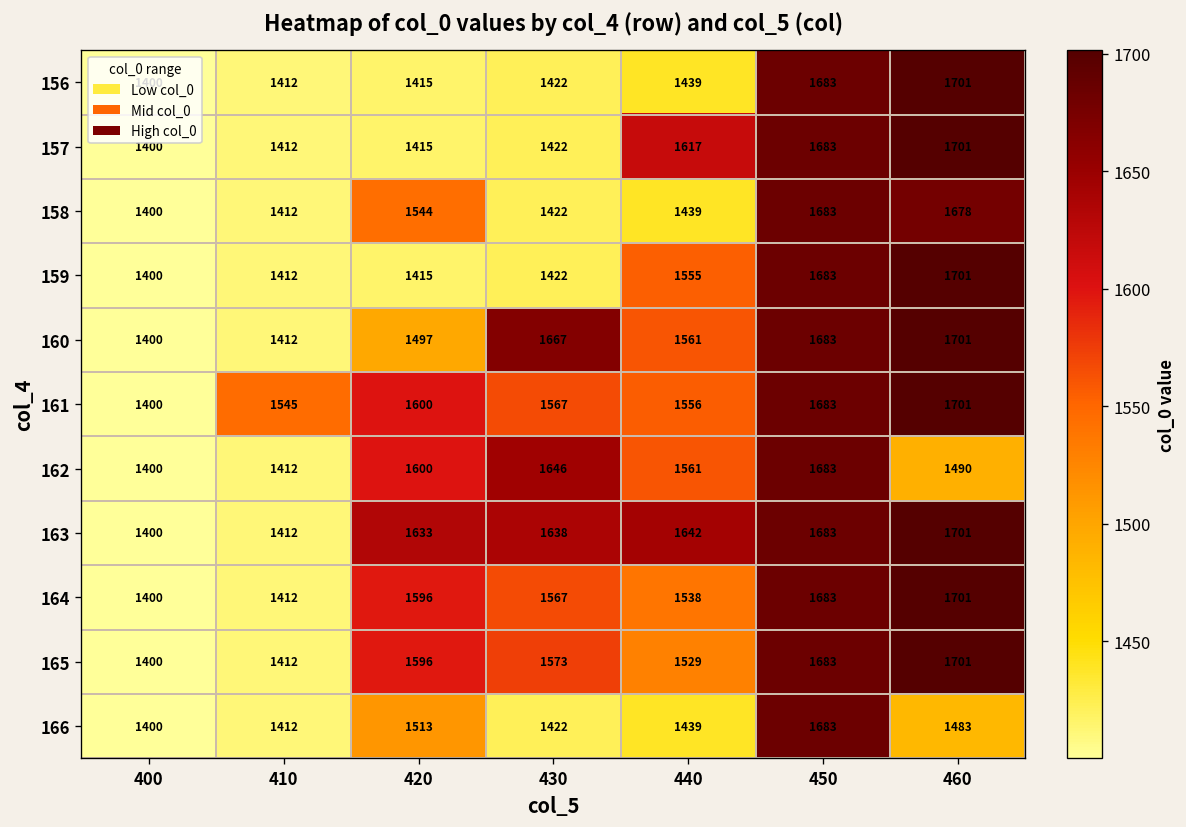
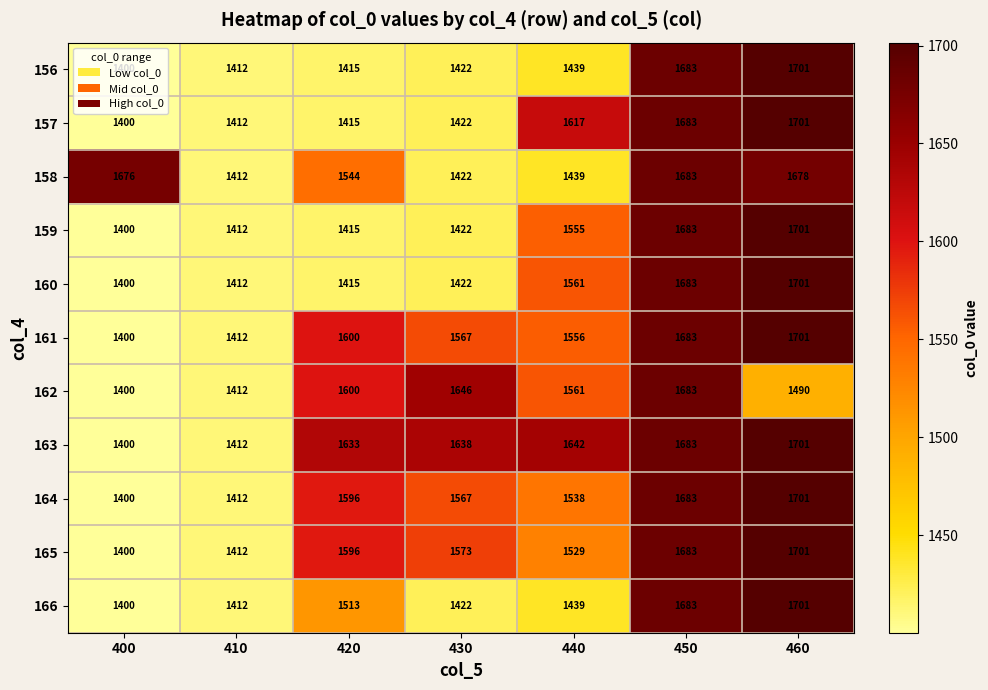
  {
    "156": {
      "410": 1412,
      "420": 1415,
      "430": 1422,
      "440": 1439,
      "450": 1683,
      "460": 1701
    },
    "157": {
      "400": 1400,
      "410": 1412,
      "420": 1415,
      "430": 1422,
      "440": 1617,
      "450": 1683,
      "460": 1701
    },
    "158": {
-     "400": 1400,
+     "400": 1676,
      "410": 1412,
      "420": 1544,
      "430": 1422,
      "440": 1439,
      "450": 1683,
      "460": 1678
    },
    "159": {
      "400": 1400,
      "410": 1412,
      "420": 1415,
      "430": 1422,
      "440": 1555,
      "450": 1683,
      "460": 1701
    },
    "160": {
      "400": 1400,
      "410": 1412,
-     "420": 1497,
-     "430": 1667,
+     "420": 1415,
+     "430": 1422,
      "440": 1561,
      "450": 1683,
      "460": 1701
    },
    "161": {
      "400": 1400,
-     "410": 1545,
+     "410": 1412,
      "420": 1600,
      "430": 1567,
      "440": 1556,
      "450": 1683,
      "460": 1701
    },
    "162": {
      "400": 1400,
      "410": 1412,
      "420": 1600,
      "430": 1646,
      "440": 1561,
      "450": 1683,
      "460": 1490
    },
    "163": {
      "400": 1400,
      "410": 1412,
      "420": 1633,
      "430": 1638,
      "440": 1642,
      "450": 1683,
      "460": 1701
    },
    "164": {
      "400": 1400,
      "410": 1412,
      "420": 1596,
      "430": 1567,
      "440": 1538,
      "450": 1683,
      "460": 1701
    },
    "165": {
      "400": 1400,
      "410": 1412,
      "420": 1596,
      "430": 1573,
      "440": 1529,
      "450": 1683,
      "460": 1701
    },
    "166": {
      "400": 1400,
      "410": 1412,
      "420": 1513,
      "430": 1422,
      "440": 1439,
      "450": 1683,
-     "460": 1483
+     "460": 1701
    }
  }
